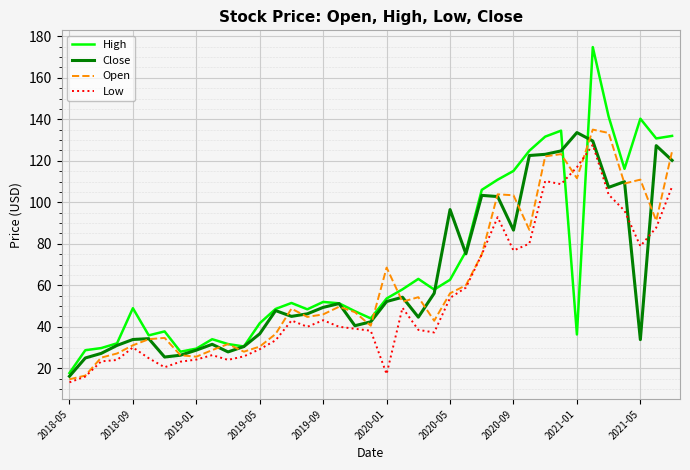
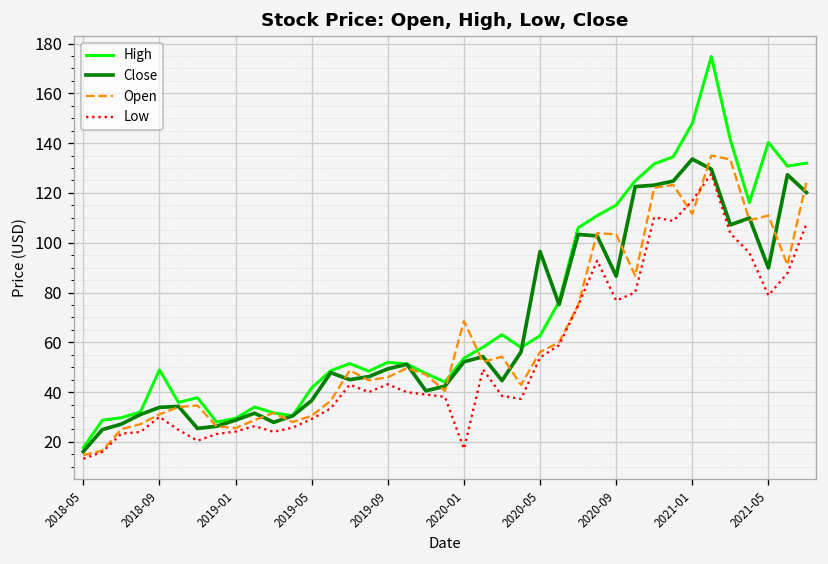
  {
    "High": {
      "2018-05": 18,
      "2018-09": 49,
      "2019-05": 42,
      "2019-09": 52,
      "2020-01": 54,
      "2020-05": 63,
      "2020-09": 115,
-     "2021-01": 36,
+     "2021-01": 148,
      "2021-05": 140
    },
    "Close": {
      "2018-05": 16,
      "2018-09": 34,
      "2019-05": 37,
      "2019-09": 49,
      "2020-01": 52,
      "2020-05": 96,
      "2020-09": 87,
      "2021-01": 134,
-     "2021-05": 34
+     "2021-05": 90
    },
    "Open": {
      "2018-05": 15,
      "2019-01": 26,
      "2019-05": 30,
      "2019-09": 46,
      "2020-01": 69,
      "2020-05": 56,
      "2020-09": 103,
      "2021-01": 112,
      "2021-05": 111
    },
    "Low": {
      "2018-05": 13,
      "2019-01": 24,
      "2019-05": 29,
      "2019-09": 43,
      "2020-01": 17,
      "2020-05": 54,
      "2020-09": 77,
      "2021-01": 117,
      "2021-05": 79
    }
  }
